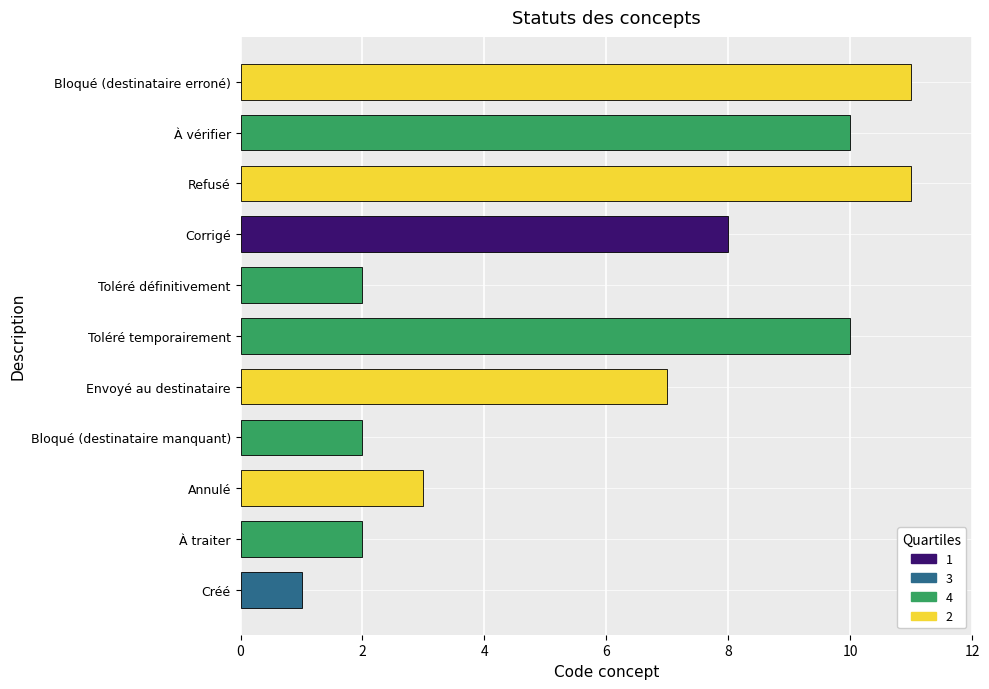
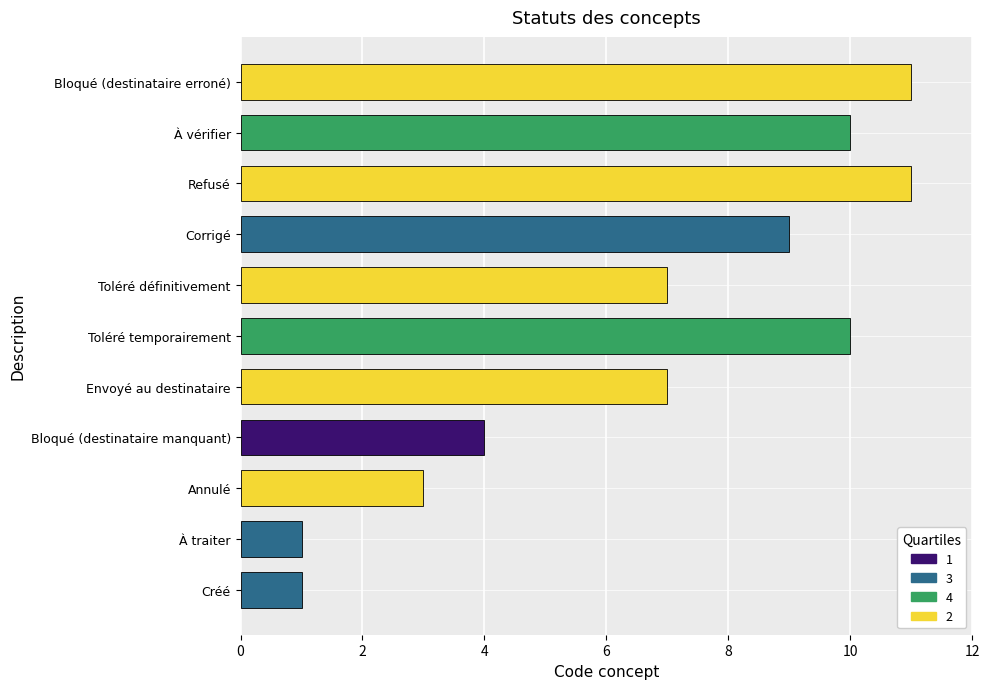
  {
    "Bloqué (destinataire erroné)": 11,
    "À vérifier": 10,
    "Refusé": 11,
-   "Corrigé": 8,
-   "Toléré définitivement": 2,
+   "Corrigé": 9,
+   "Toléré définitivement": 7,
    "Toléré temporairement": 10,
    "Envoyé au destinataire": 7,
-   "Bloqué (destinataire manquant)": 2,
+   "Bloqué (destinataire manquant)": 4,
    "Annulé": 3,
-   "À traiter": 2,
+   "À traiter": 1,
    "Créé": 1
  }
